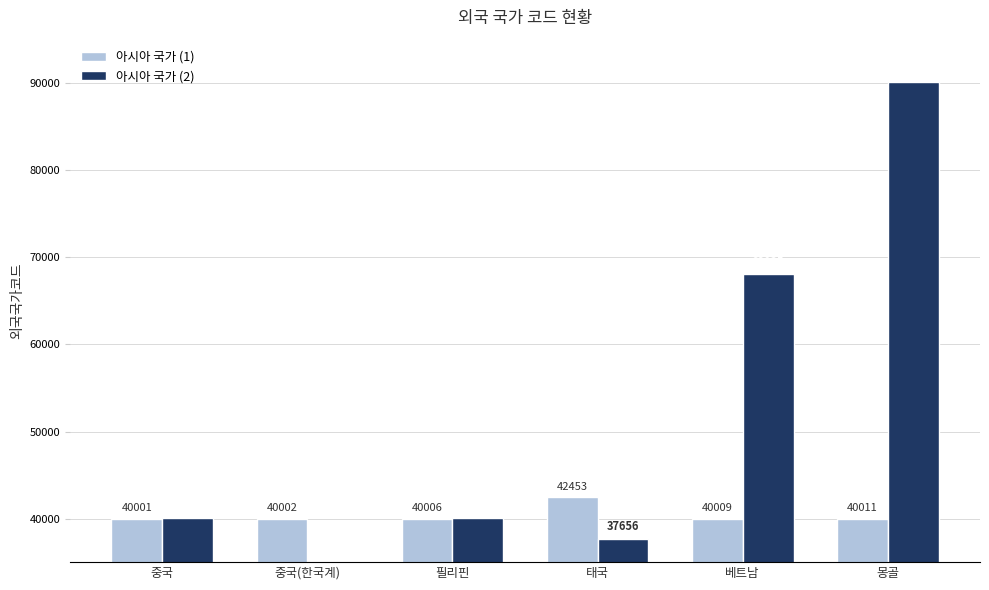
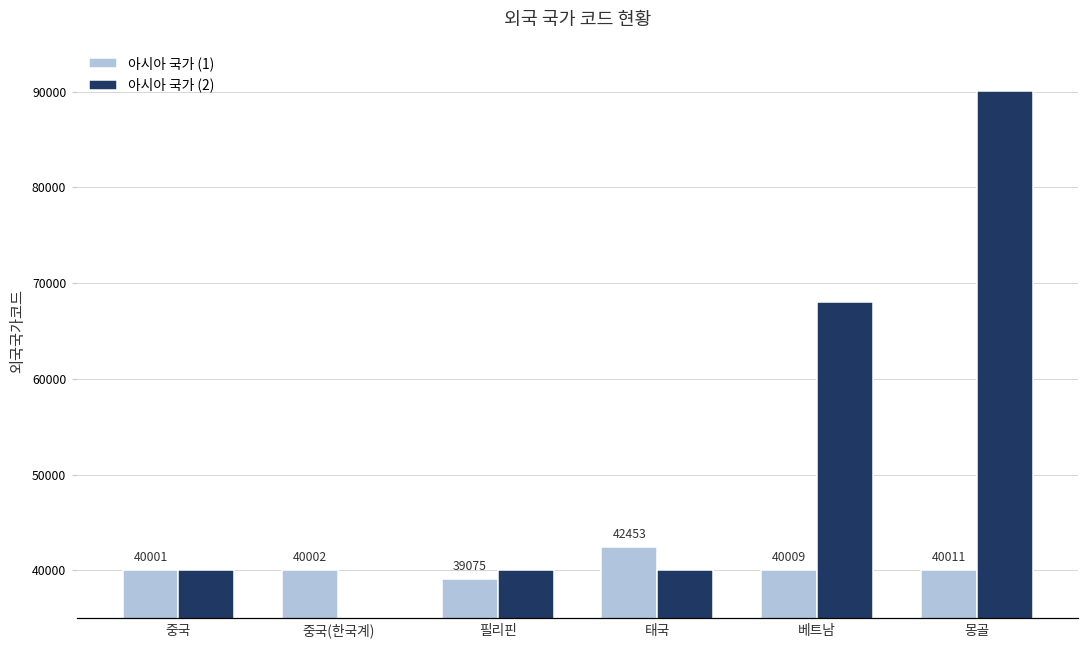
  {
    "아시아 국가 (1)": {
      "중국": 40001,
      "중국(한국계)": 40002,
-     "필리핀": 40006,
+     "필리핀": 39075,
      "태국": 42453,
      "베트남": 40009,
      "몽골": 40011
    },
    "아시아 국가 (2)": {
      "중국": 40000,
      "필리핀": 40000,
-     "태국": 38000,
+     "태국": 40000,
      "베트남": 68000,
      "몽골": 90000
    }
  }
